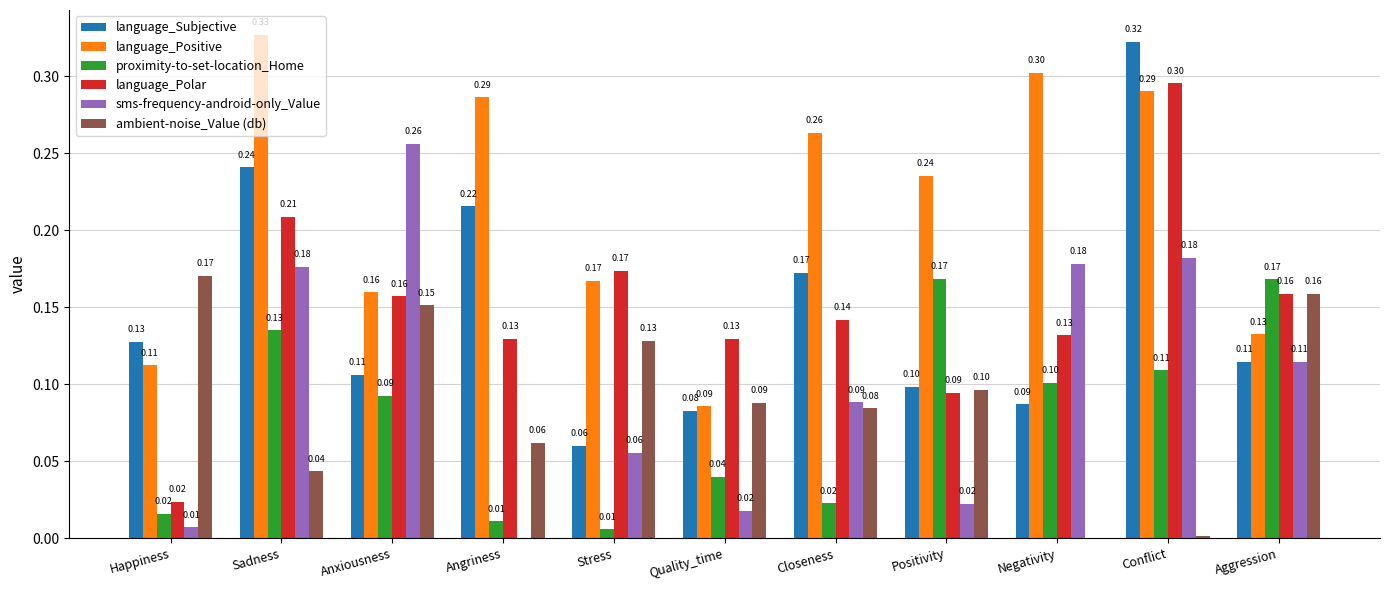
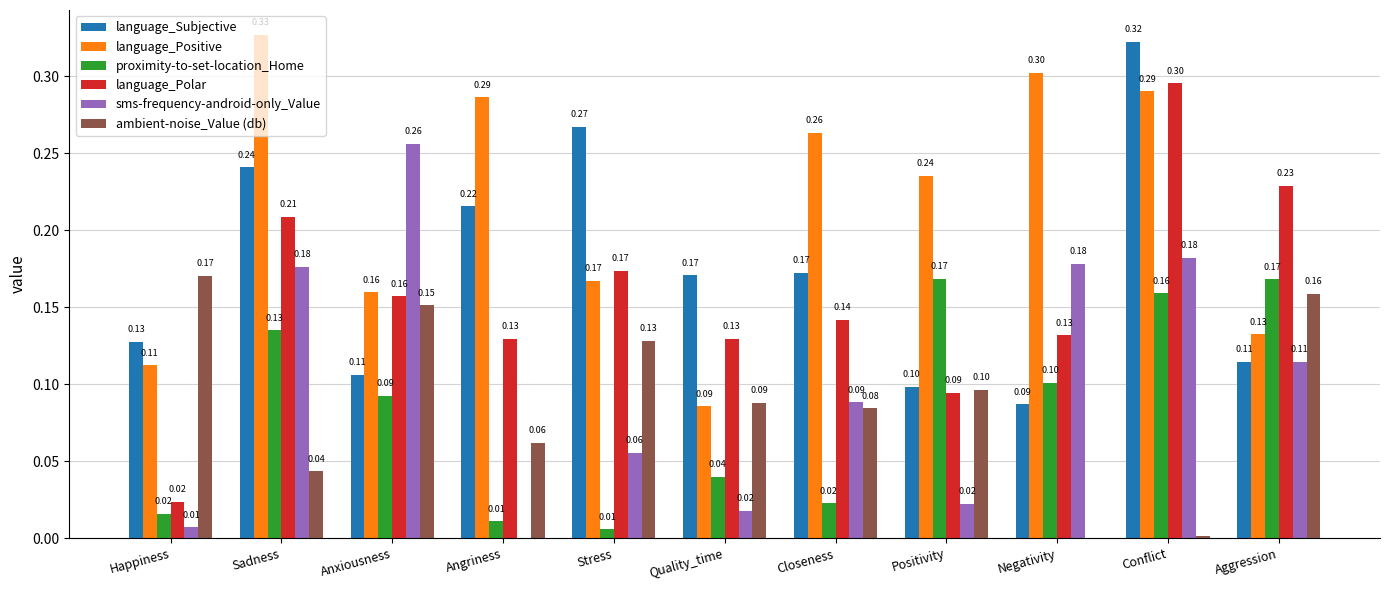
  {
    "language_Subjective": {
      "Happiness": 0.13,
      "Sadness": 0.24,
      "Anxiousness": 0.11,
      "Angriness": 0.22,
-     "Stress": 0.06,
-     "Quality_time": 0.08,
+     "Stress": 0.27,
+     "Quality_time": 0.17,
      "Closeness": 0.17,
      "Positivity": 0.10,
      "Negativity": 0.09,
      "Conflict": 0.32,
      "Aggression": 0.11
    },
    "language_Positive": {
      "Happiness": 0.11,
      "Anxiousness": 0.16,
      "Angriness": 0.29,
      "Stress": 0.17,
      "Quality_time": 0.09,
      "Closeness": 0.26,
      "Positivity": 0.24,
      "Negativity": 0.30,
      "Conflict": 0.29,
      "Aggression": 0.13
    },
    "proximity-to-set-location_Home": {
      "Sadness": 0.13,
      "Anxiousness": 0.09,
      "Angriness": 0.01,
      "Stress": 0.01,
      "Quality_time": 0.04,
      "Closeness": 0.02,
      "Positivity": 0.17,
      "Negativity": 0.10,
-     "Conflict": 0.11,
+     "Conflict": 0.16,
      "Aggression": 0.17
    },
    "language_Polar": {
      "Happiness": 0.02,
      "Sadness": 0.21,
      "Anxiousness": 0.16,
      "Angriness": 0.13,
      "Stress": 0.17,
      "Quality_time": 0.13,
      "Closeness": 0.14,
      "Positivity": 0.09,
      "Negativity": 0.13,
      "Conflict": 0.30,
-     "Aggression": 0.16
+     "Aggression": 0.23
    },
    "sms-frequency-android-only_Value": {
      "Happiness": 0.01,
      "Sadness": 0.18,
      "Anxiousness": 0.26,
      "Stress": 0.06,
      "Quality_time": 0.02,
      "Closeness": 0.09,
      "Positivity": 0.02,
      "Negativity": 0.18,
      "Conflict": 0.18,
      "Aggression": 0.11
    },
    "ambient-noise_Value (db)": {
      "Happiness": 0.17,
      "Sadness": 0.04,
      "Anxiousness": 0.15,
      "Angriness": 0.06,
      "Stress": 0.13,
      "Quality_time": 0.09,
      "Closeness": 0.08,
      "Positivity": 0.10,
      "Aggression": 0.16
    }
  }
